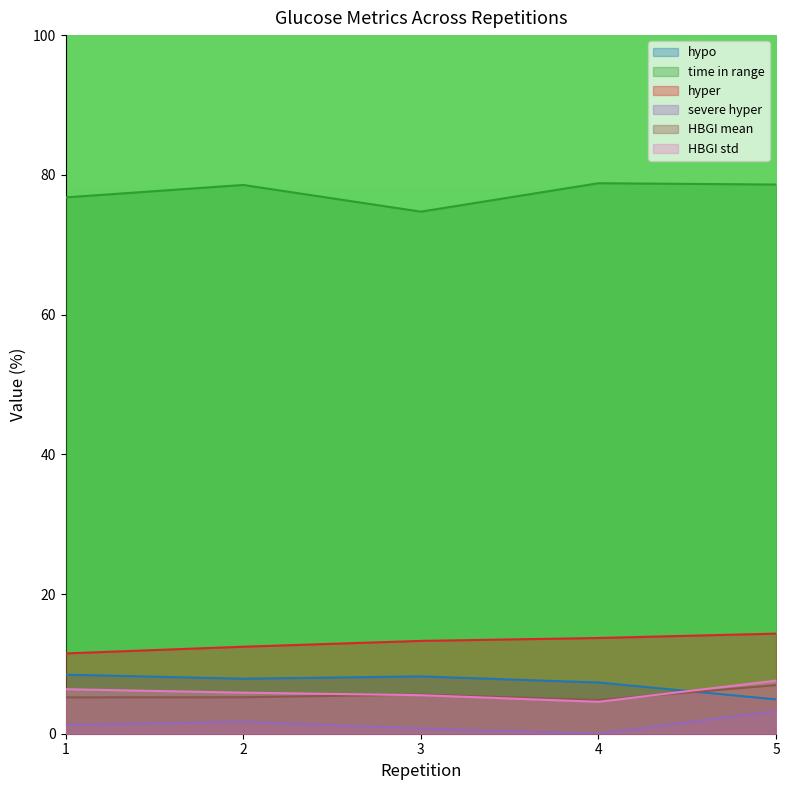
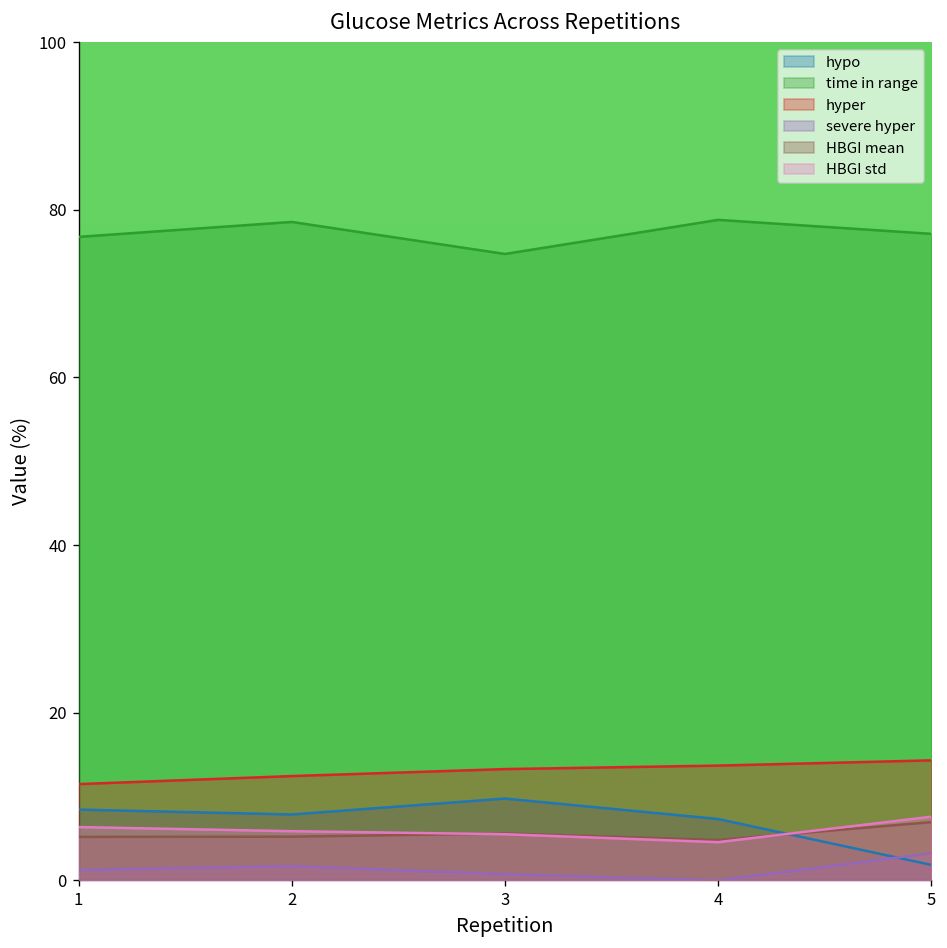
  {
    "hypo": {
      "1": 8,
      "2": 8,
-     "3": 8,
+     "3": 10,
      "4": 7,
-     "5": 5
+     "5": 2
    },
    "time in range": {
      "1": 77,
      "2": 79,
      "3": 75,
      "4": 79,
-     "5": 79
+     "5": 77
    }
  }
